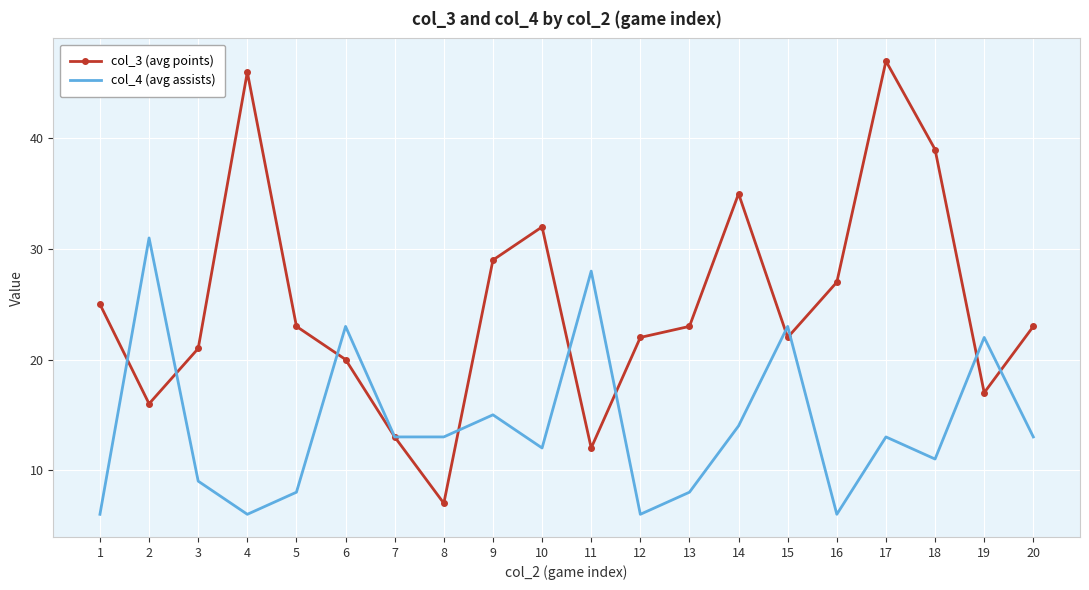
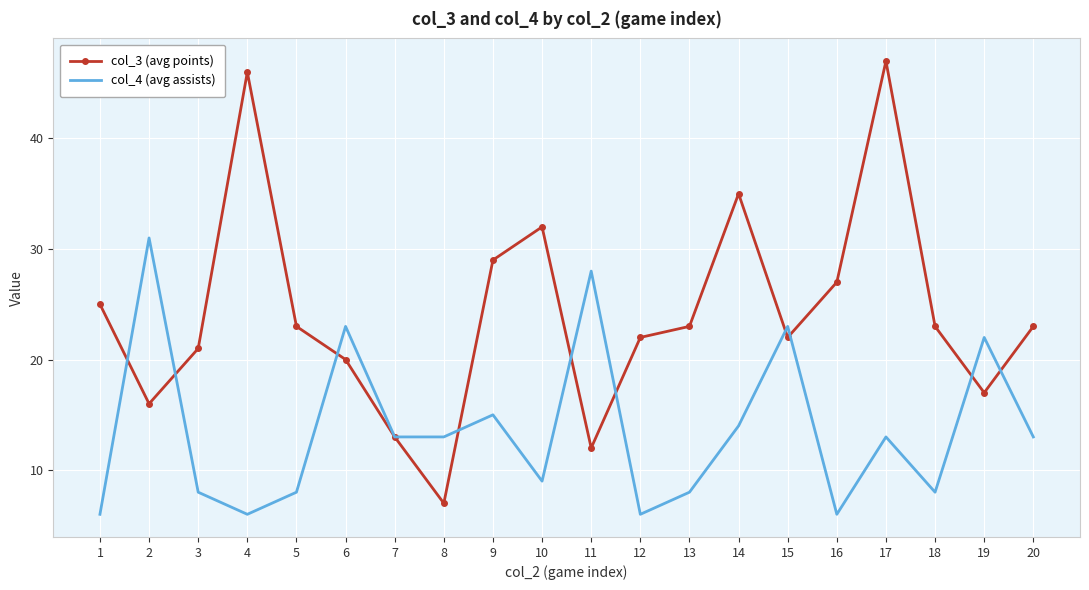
  {
    "col_3 (avg points)": {
      "1": 25,
      "2": 16,
      "3": 21,
      "4": 46,
      "5": 23,
      "6": 20,
      "8": 7,
      "9": 29,
      "10": 32,
      "11": 12,
      "12": 22,
      "13": 23,
      "14": 35,
      "15": 22,
      "16": 27,
      "17": 47,
-     "18": 39,
+     "18": 23,
      "19": 17,
      "20": 23
    },
    "col_4 (avg assists)": {
      "1": 6,
      "2": 31,
-     "3": 9,
+     "3": 8,
      "4": 6,
      "5": 8,
      "6": 23,
      "8": 13,
      "9": 15,
-     "10": 12,
+     "10": 9,
      "11": 28,
      "12": 6,
      "13": 8,
      "14": 14,
      "15": 23,
      "16": 6,
      "17": 13,
-     "18": 11,
+     "18": 8,
      "19": 22,
      "20": 13
    }
  }
